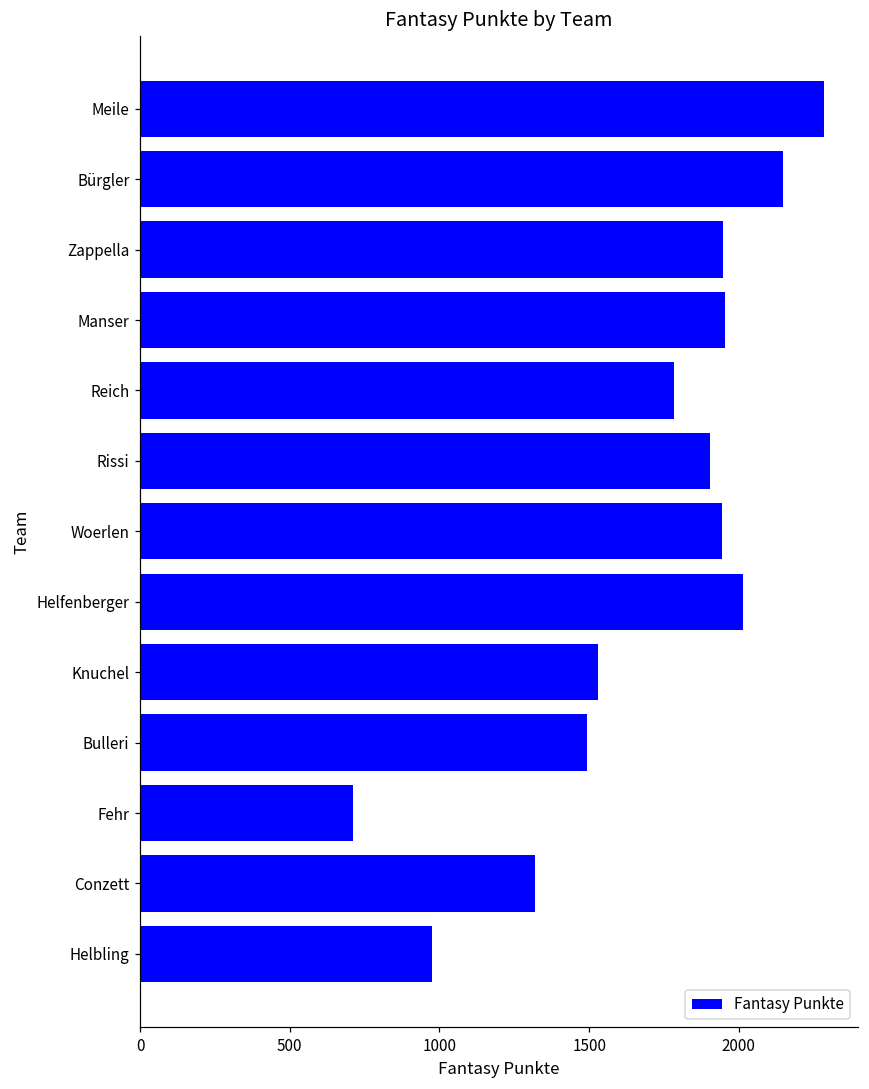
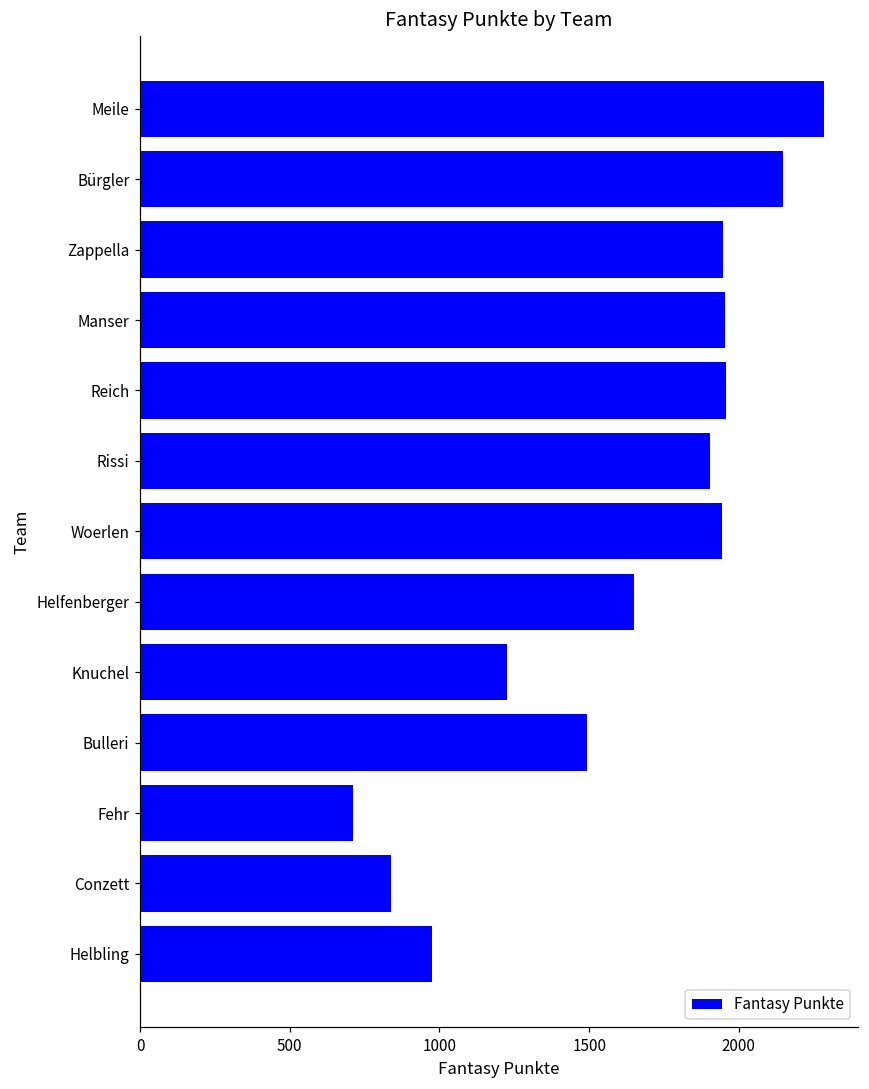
  {
    "Meile": 2280,
    "Bürgler": 2150,
    "Zappella": 1950,
    "Manser": 1950,
-   "Reich": 1790,
+   "Reich": 1960,
    "Rissi": 1910,
    "Woerlen": 1950,
-   "Helfenberger": 2010,
-   "Knuchel": 1530,
+   "Helfenberger": 1650,
+   "Knuchel": 1230,
    "Bulleri": 1490,
    "Fehr": 710,
-   "Conzett": 1320,
+   "Conzett": 840,
    "Helbling": 980
  }
